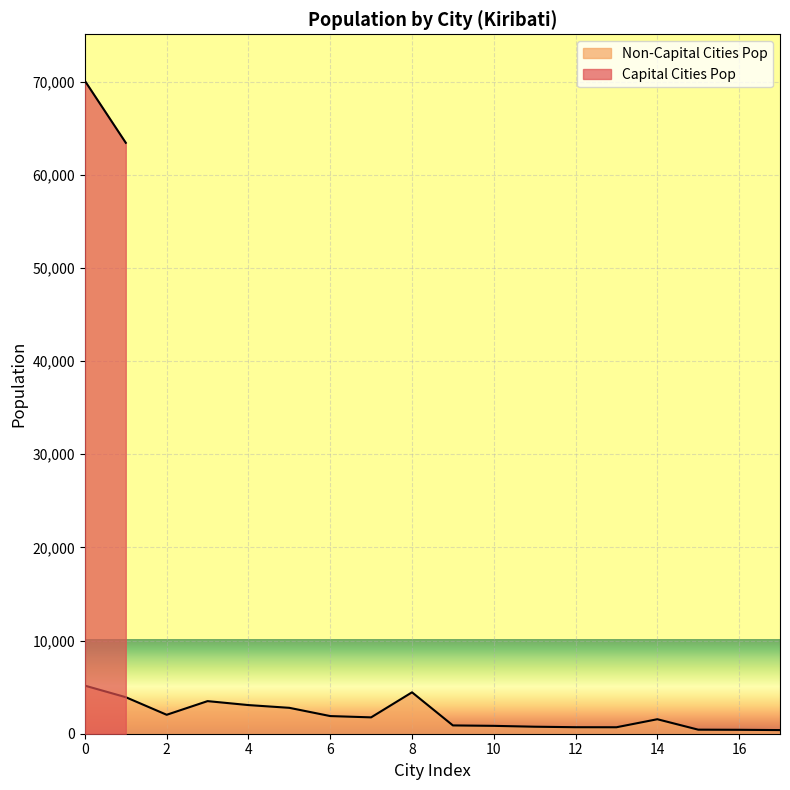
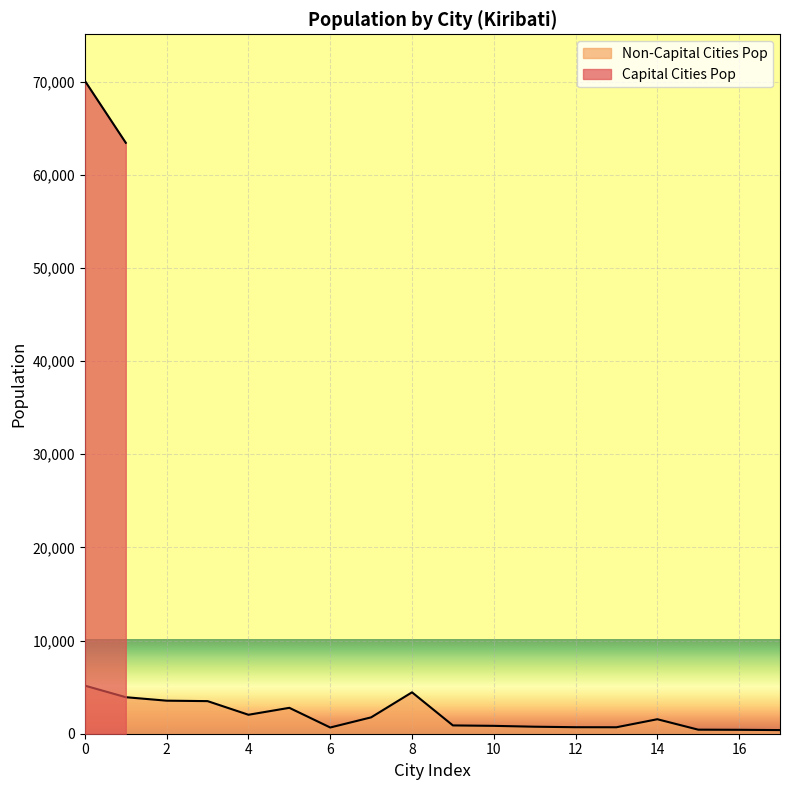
  {
    "Non-Capital Cities Pop": {
      "0": "5,000",
-     "2": "2,000",
-     "4": "3,000",
-     "6": "2,000",
+     "2": "4,000",
+     "4": "2,000",
+     "6": "1,000",
      "8": "4,000",
      "10": "1,000",
      "12": "1,000",
      "14": "2,000",
      "16": "0"
    },
    "Capital Cities Pop": {
      "0": "70,000"
    }
  }
